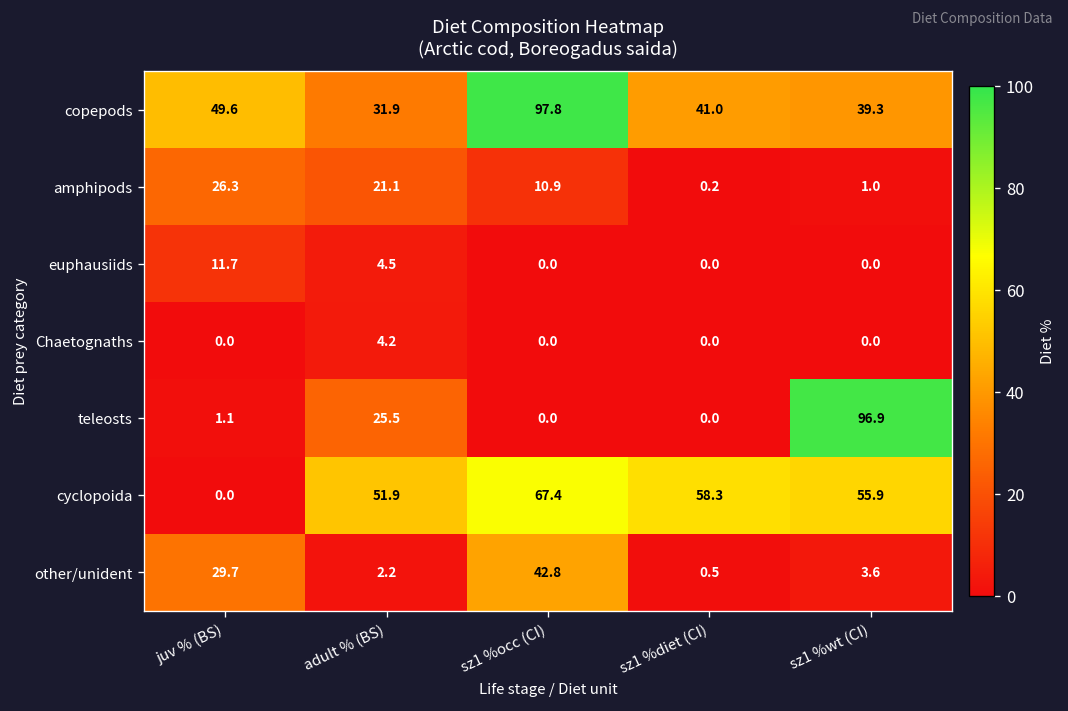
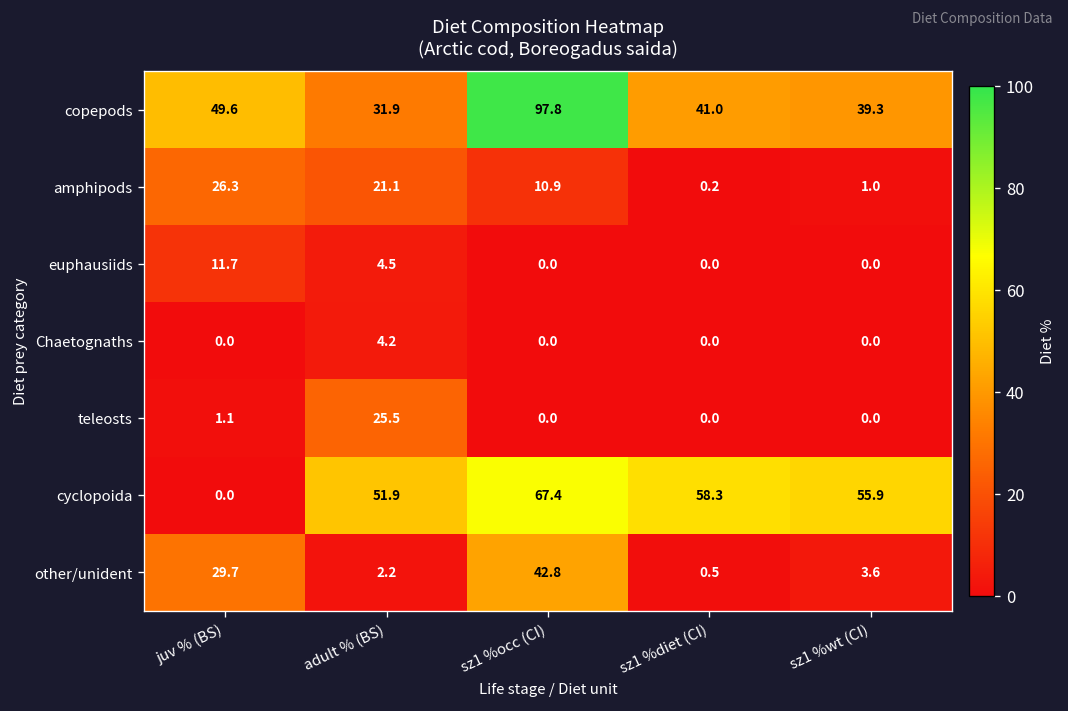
  {
    "copepods": {
      "juv % (BS)": 49.6,
      "adult % (BS)": 31.9,
      "sz1 %occ (CI)": 97.8,
      "sz1 %diet (CI)": 41.0,
      "sz1 %wt (CI)": 39.3
    },
    "amphipods": {
      "juv % (BS)": 26.3,
      "adult % (BS)": 21.1,
      "sz1 %occ (CI)": 10.9,
      "sz1 %diet (CI)": 0.2,
      "sz1 %wt (CI)": 1.0
    },
    "euphausiids": {
      "juv % (BS)": 11.7,
      "adult % (BS)": 4.5,
      "sz1 %occ (CI)": 0.0,
      "sz1 %diet (CI)": 0.0,
      "sz1 %wt (CI)": 0.0
    },
    "Chaetognaths": {
      "juv % (BS)": 0.0,
      "adult % (BS)": 4.2,
      "sz1 %occ (CI)": 0.0,
      "sz1 %diet (CI)": 0.0,
      "sz1 %wt (CI)": 0.0
    },
    "teleosts": {
      "juv % (BS)": 1.1,
      "adult % (BS)": 25.5,
      "sz1 %occ (CI)": 0.0,
      "sz1 %diet (CI)": 0.0,
-     "sz1 %wt (CI)": 96.9
+     "sz1 %wt (CI)": 0.0
    },
    "cyclopoida": {
      "juv % (BS)": 0.0,
      "adult % (BS)": 51.9,
      "sz1 %occ (CI)": 67.4,
      "sz1 %diet (CI)": 58.3,
      "sz1 %wt (CI)": 55.9
    },
    "other/unident": {
      "juv % (BS)": 29.7,
      "adult % (BS)": 2.2,
      "sz1 %occ (CI)": 42.8,
      "sz1 %diet (CI)": 0.5,
      "sz1 %wt (CI)": 3.6
    }
  }
